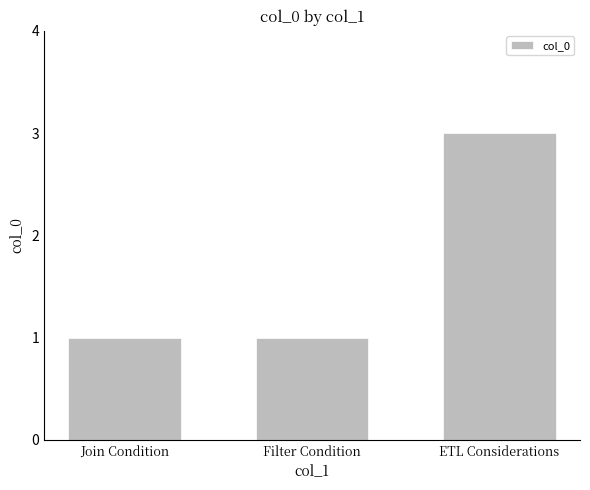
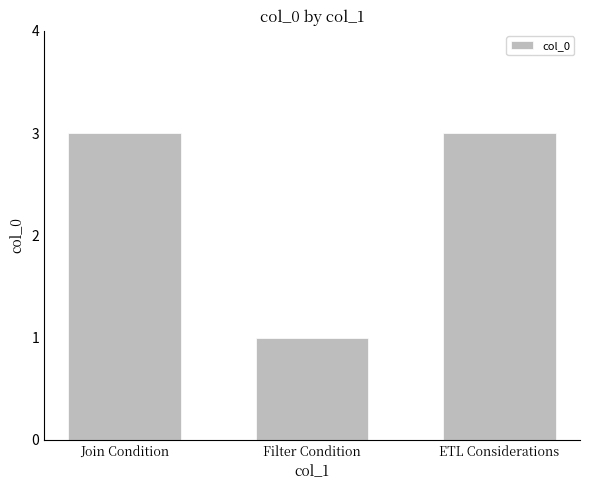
  {
-   "Join Condition": 1,
+   "Join Condition": 3,
    "Filter Condition": 1,
    "ETL Considerations": 3
  }
